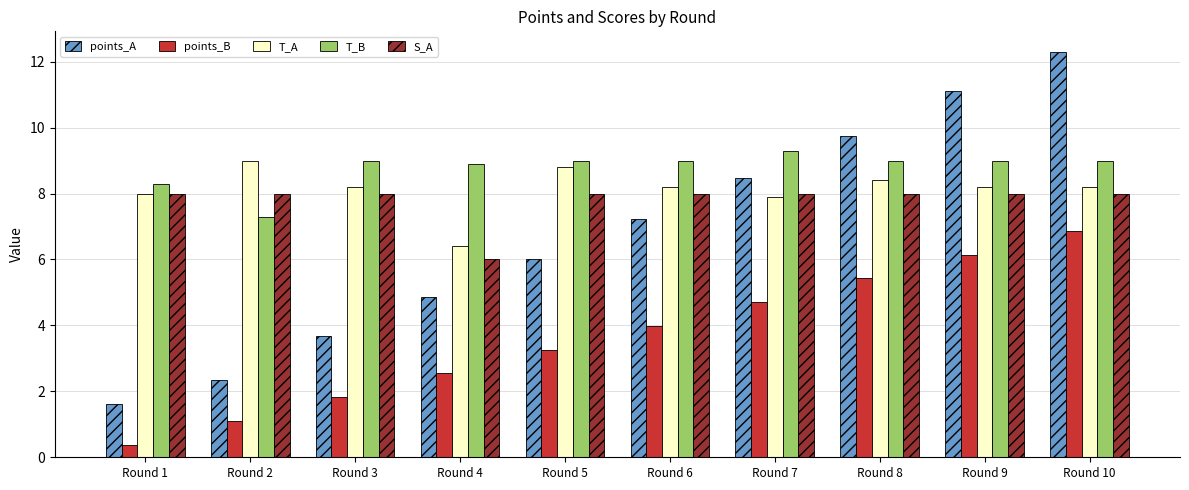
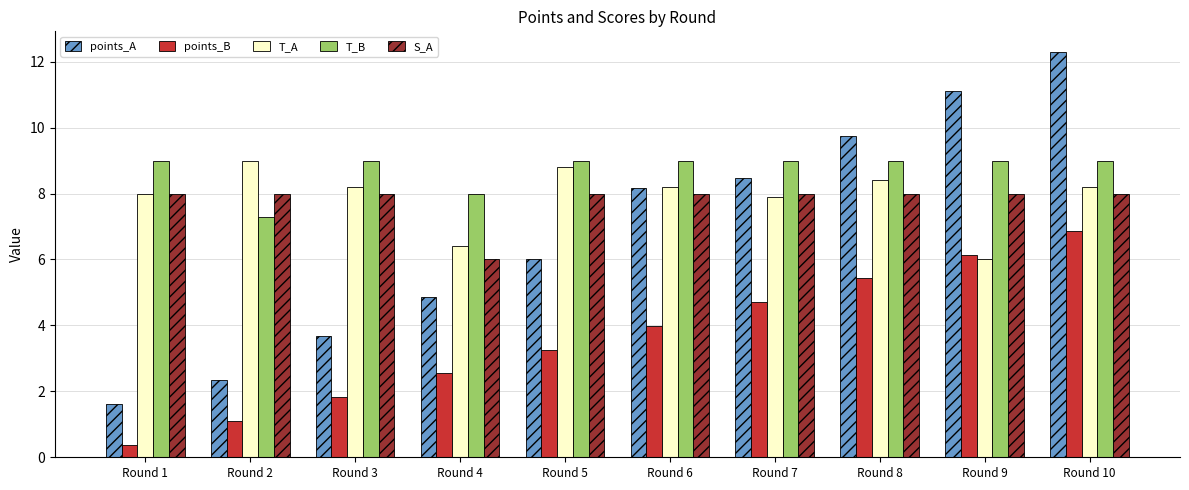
  {
    "points_A": {
      "Round 1": 1.6,
      "Round 2": 2.4,
      "Round 3": 3.7,
      "Round 4": 4.9,
      "Round 5": 6.0,
-     "Round 6": 7.2,
+     "Round 6": 8.2,
      "Round 7": 8.5,
      "Round 8": 9.7,
      "Round 9": 11.1,
      "Round 10": 12.3
    },
    "T_A": {
      "Round 1": 8.0,
      "Round 2": 9.0,
      "Round 3": 8.2,
      "Round 4": 6.4,
      "Round 5": 8.8,
      "Round 6": 8.2,
      "Round 7": 7.9,
      "Round 8": 8.4,
-     "Round 9": 8.2,
+     "Round 9": 6.0,
      "Round 10": 8.2
    },
    "T_B": {
-     "Round 1": 8.3,
+     "Round 1": 9.0,
      "Round 2": 7.3,
      "Round 3": 9.0,
-     "Round 4": 8.9,
+     "Round 4": 8.0,
      "Round 5": 9.0,
      "Round 6": 9.0,
-     "Round 7": 9.3,
+     "Round 7": 9.0,
      "Round 8": 9.0,
      "Round 9": 9.0,
      "Round 10": 9.0
    }
  }
